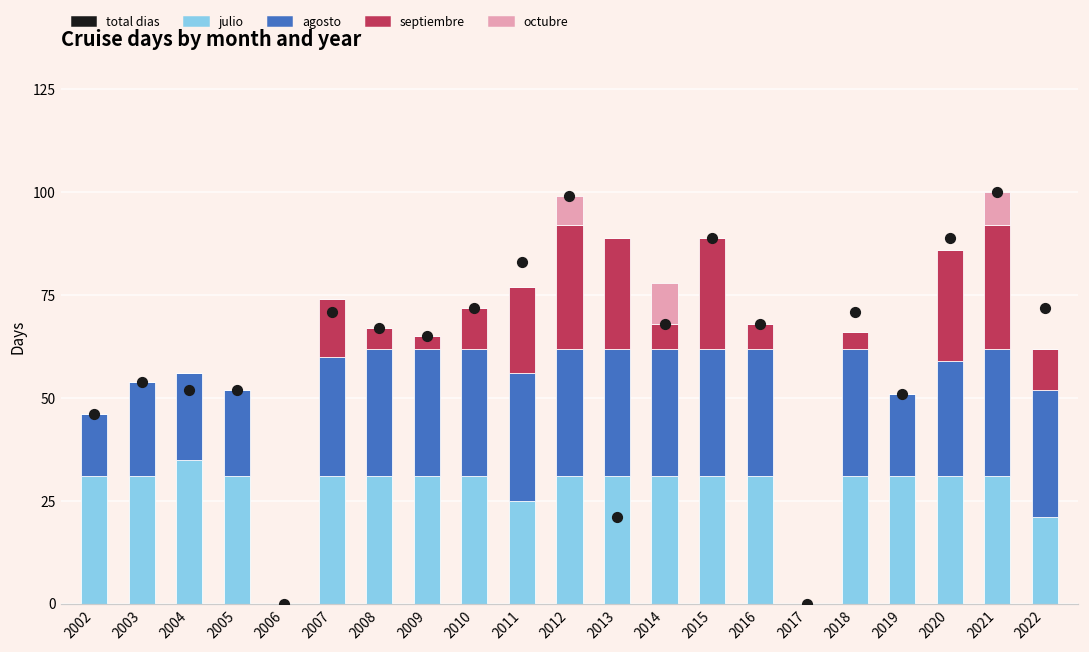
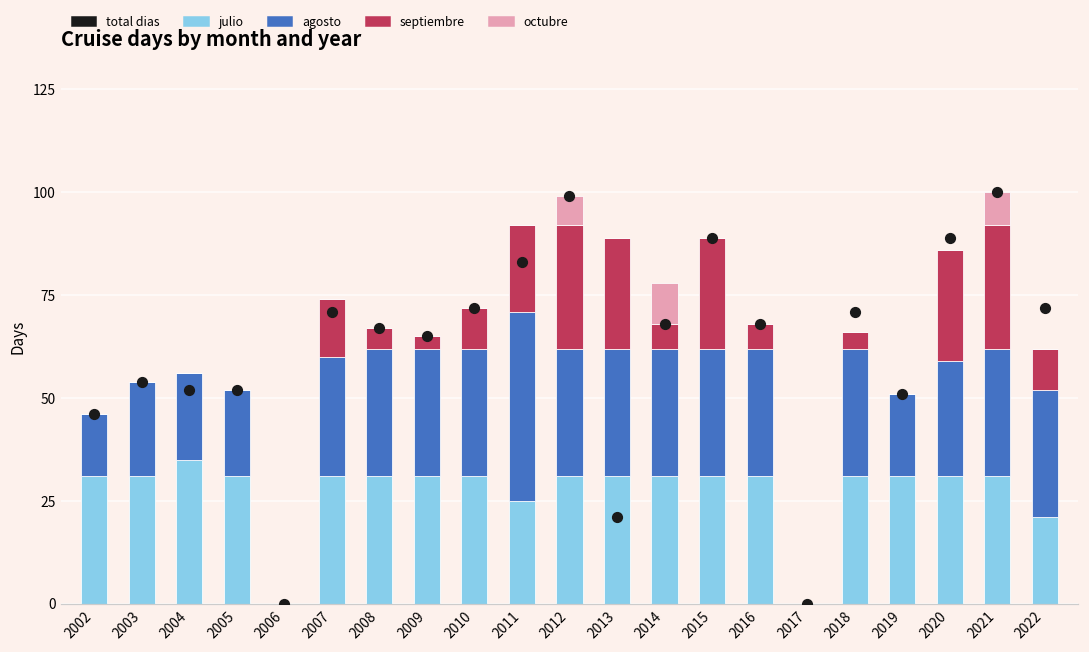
  {
    "julio": {
      "2002": 31,
      "2003": 31,
      "2004": 35,
      "2005": 31,
      "2006": 0,
      "2007": 31,
      "2008": 31,
      "2009": 31,
      "2010": 31,
      "2011": 25,
      "2012": 31,
      "2013": 31,
      "2014": 31,
      "2015": 31,
      "2016": 31,
      "2017": 0,
      "2018": 31,
      "2019": 31,
      "2020": 31,
      "2021": 31,
      "2022": 21
    },
    "agosto": {
      "2002": 15,
      "2003": 23,
      "2004": 21,
      "2005": 21,
      "2006": 0,
      "2007": 29,
      "2008": 31,
      "2009": 31,
      "2010": 31,
-     "2011": 31,
+     "2011": 46,
      "2012": 31,
      "2013": 31,
      "2014": 31,
      "2015": 31,
      "2016": 31,
      "2017": 0,
      "2018": 31,
      "2019": 20,
      "2020": 28,
      "2021": 31,
      "2022": 31
    },
    "septiembre": {
      "2002": 0,
      "2003": 0,
      "2004": 0,
      "2005": 0,
      "2006": 0,
      "2007": 14,
      "2008": 5,
      "2009": 3,
      "2010": 10,
      "2011": 21,
      "2012": 30,
      "2013": 27,
      "2014": 6,
      "2015": 27,
      "2016": 6,
      "2017": 0,
      "2018": 4,
      "2019": 0,
      "2020": 27,
      "2021": 30,
      "2022": 10
    },
    "octubre": {
      "2002": 0,
      "2003": 0,
      "2004": 0,
      "2005": 0,
      "2006": 0,
      "2007": 0,
      "2008": 0,
      "2009": 0,
      "2010": 0,
      "2011": 0,
      "2012": 7,
      "2013": 0,
      "2014": 10,
      "2015": 0,
      "2016": 0,
      "2017": 0,
      "2018": 0,
      "2019": 0,
      "2020": 0,
      "2021": 8,
      "2022": 0
    }
  }
